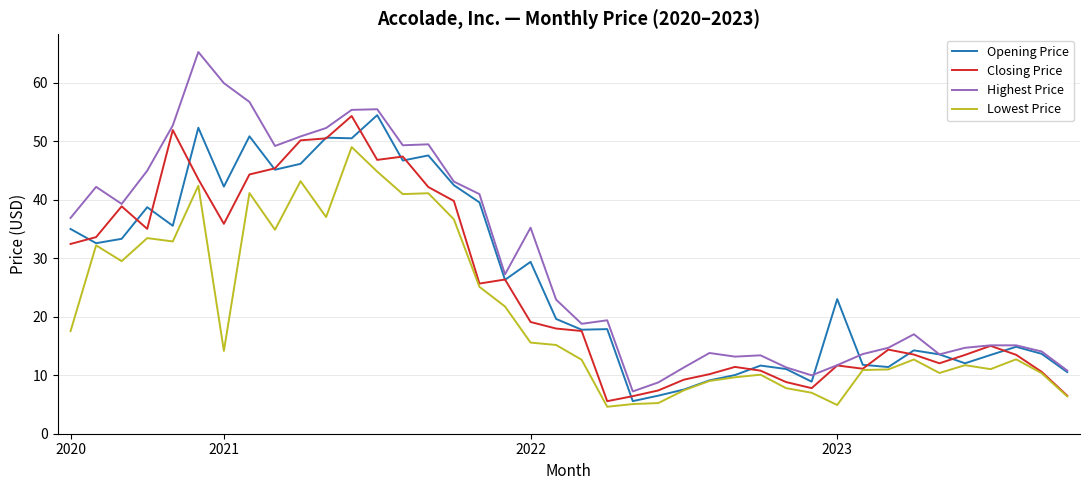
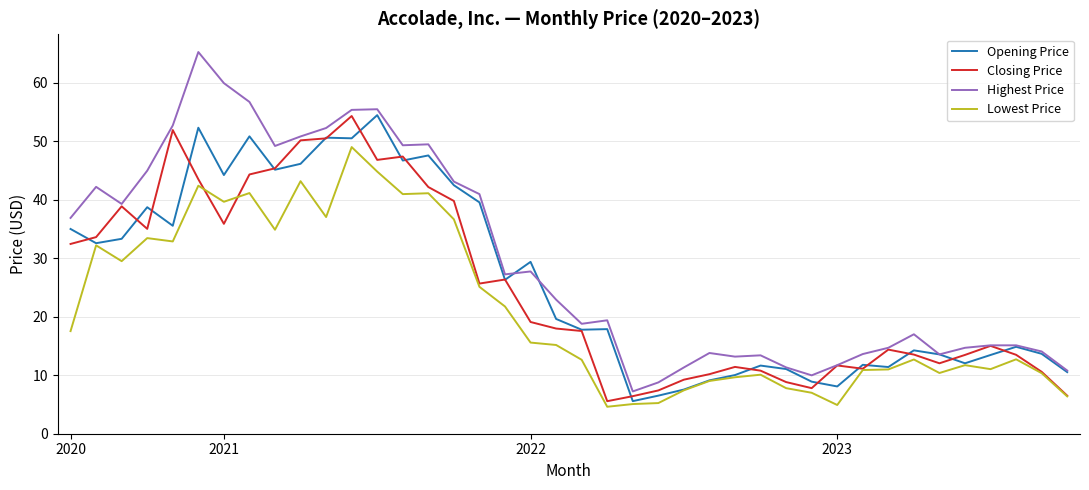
  {
    "Opening Price": {
      "2020": 35,
-     "2021": 42,
+     "2021": 44,
      "2022": 29,
-     "2023": 23
+     "2023": 8
    },
    "Closing Price": {
      "2020": 32,
      "2021": 36,
      "2022": 19
    },
    "Highest Price": {
      "2020": 37,
      "2021": 60,
-     "2022": 35
+     "2022": 28
    },
    "Lowest Price": {
      "2020": 18,
-     "2021": 14,
+     "2021": 40,
      "2022": 16,
      "2023": 5
    }
  }
